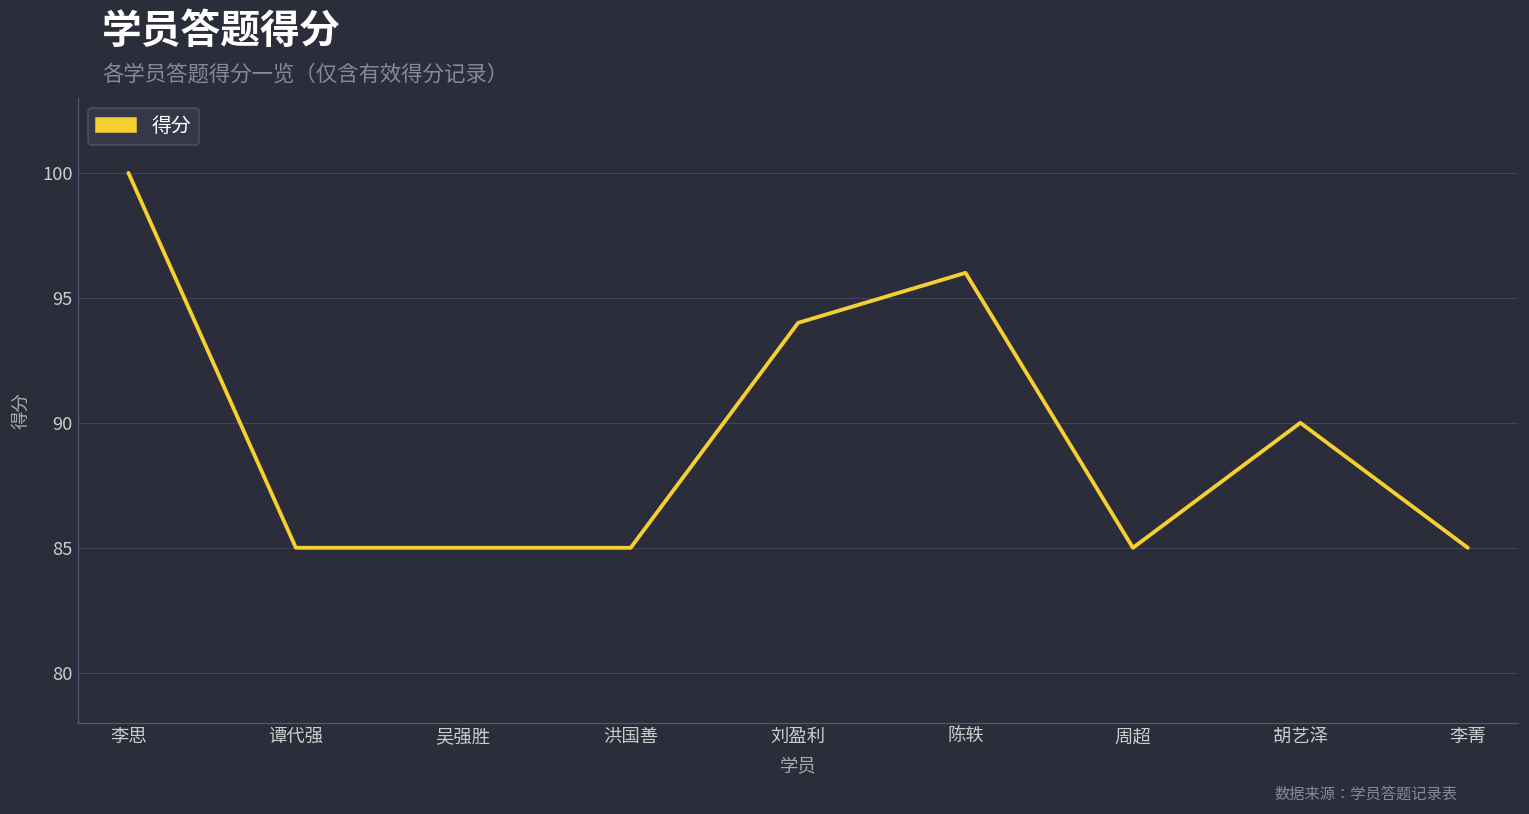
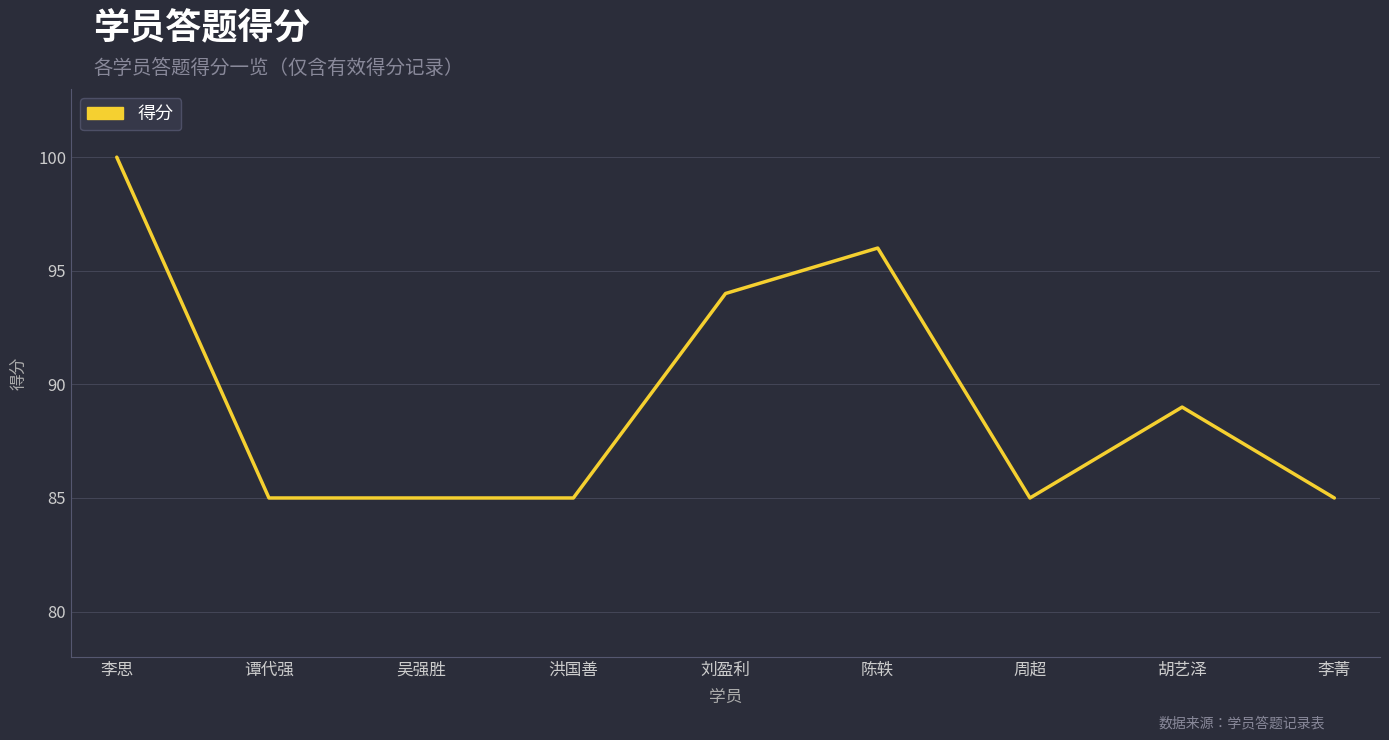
  {
    "李思": 100,
    "谭代强": 85,
    "吴强胜": 85,
    "洪国善": 85,
    "刘盈利": 94,
    "陈轶": 96,
    "周超": 85,
-   "胡艺泽": 90,
+   "胡艺泽": 89,
    "李菁": 85
  }
